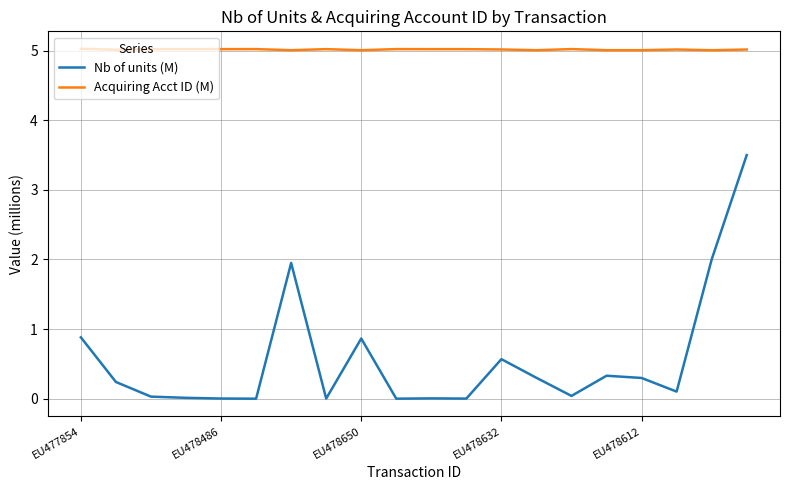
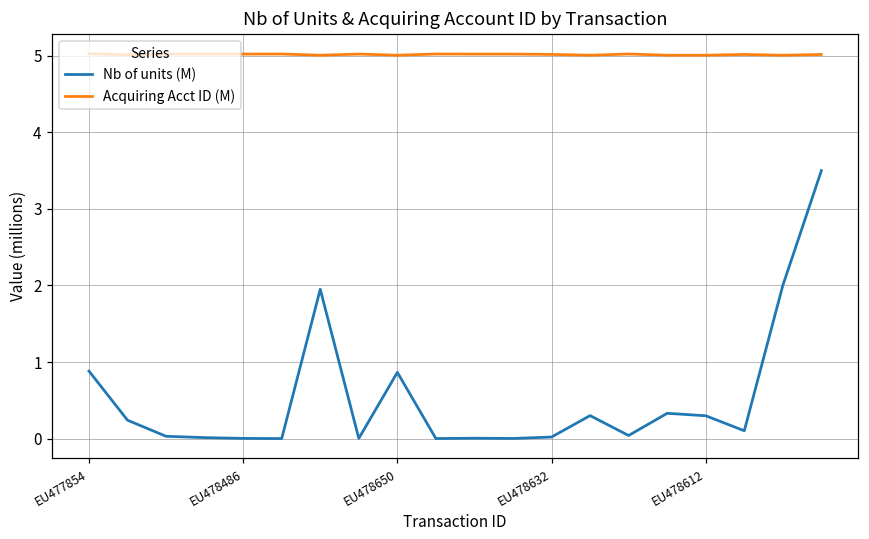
  {
    "Nb of units (M)": {
      "EU477854": 0.9,
      "EU478486": 0.0,
      "EU478650": 0.9,
-     "EU478632": 0.6,
+     "EU478632": 0.0,
      "EU478612": 0.3
    },
    "Acquiring Acct ID (M)": {
      "EU478486": 5.0,
      "EU478650": 5.0,
      "EU478632": 5.0,
      "EU478612": 5.0
    }
  }
